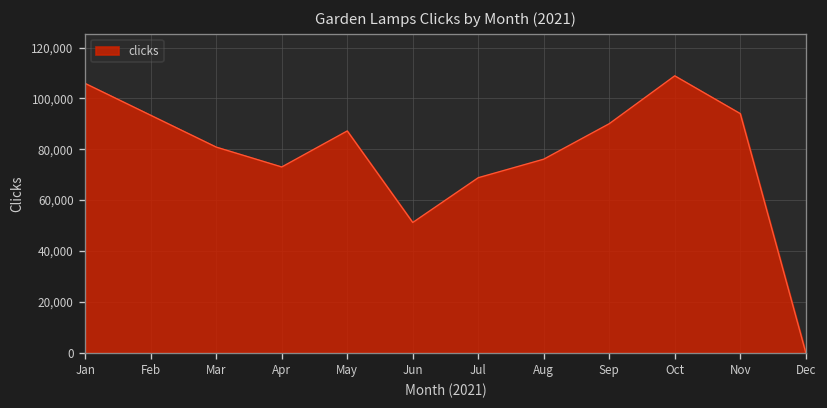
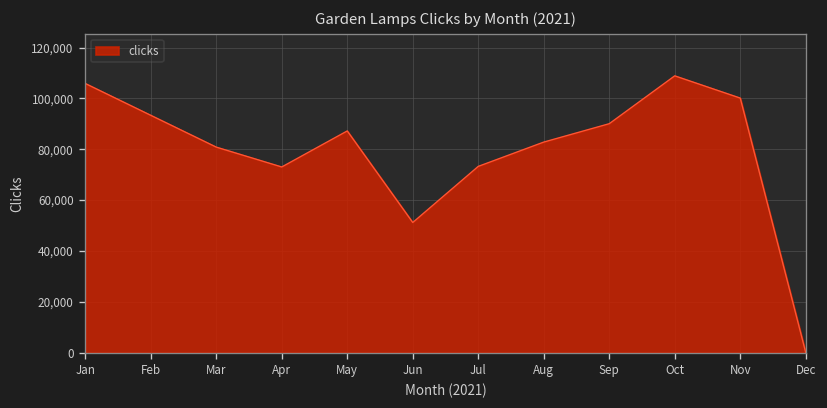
  {
    "Jan": "106,000",
    "Feb": "93,000",
    "Mar": "81,000",
    "Apr": "73,000",
    "May": "87,000",
    "Jun": "51,000",
-   "Jul": "69,000",
-   "Aug": "76,000",
+   "Jul": "73,000",
+   "Aug": "83,000",
    "Sep": "90,000",
    "Oct": "109,000",
-   "Nov": "94,000",
+   "Nov": "100,000",
    "Dec": "0"
  }
